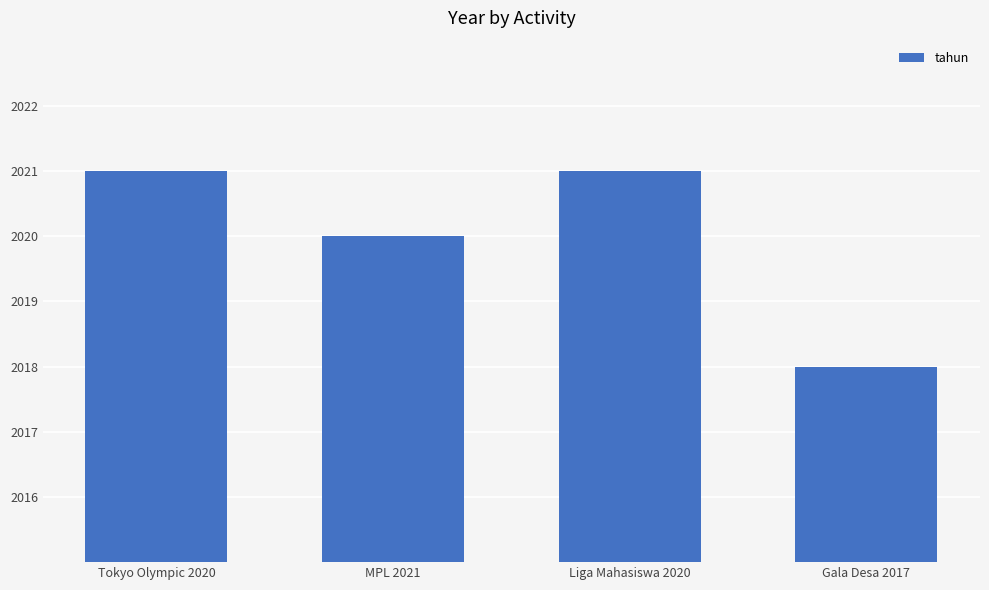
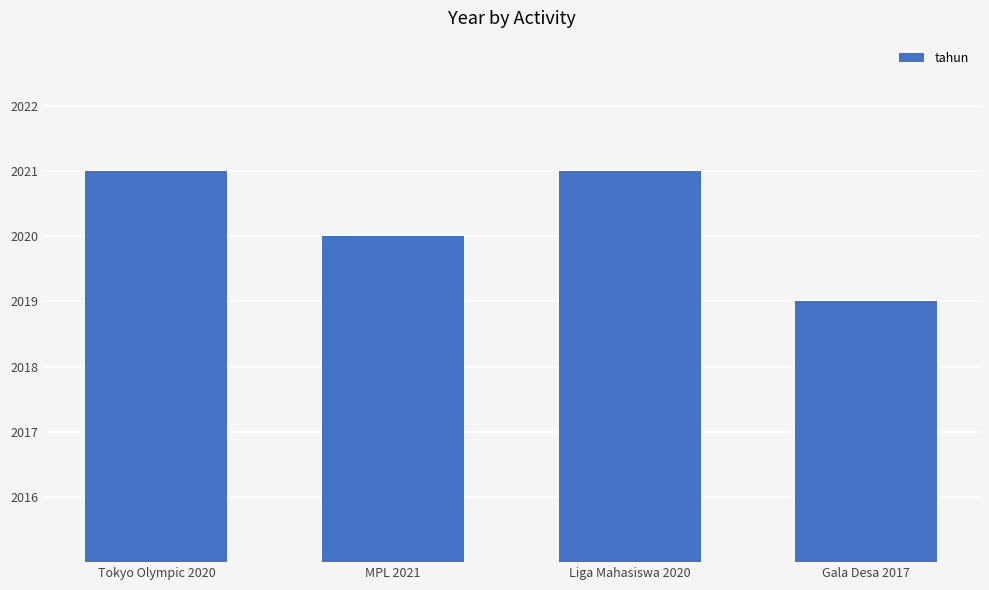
  {
    "Tokyo Olympic 2020": 2021,
    "MPL 2021": 2020,
    "Liga Mahasiswa 2020": 2021,
-   "Gala Desa 2017": 2018
+   "Gala Desa 2017": 2019
  }
